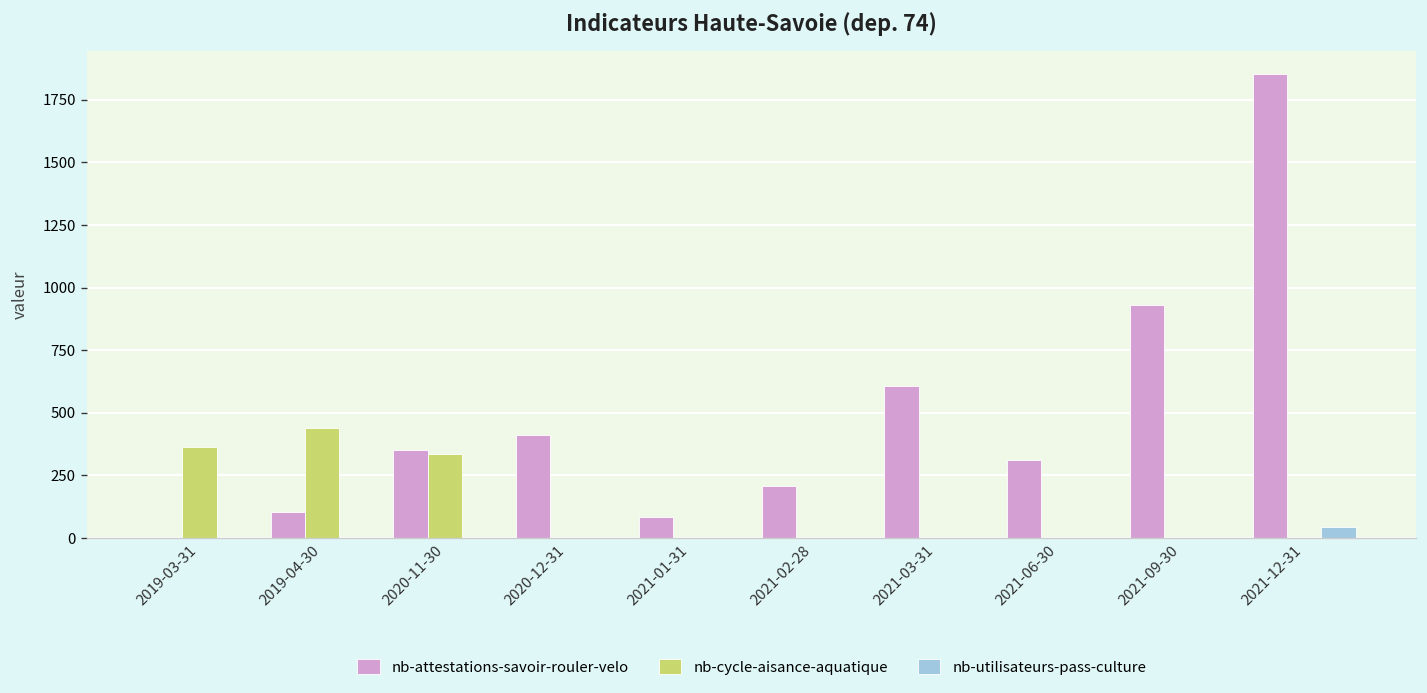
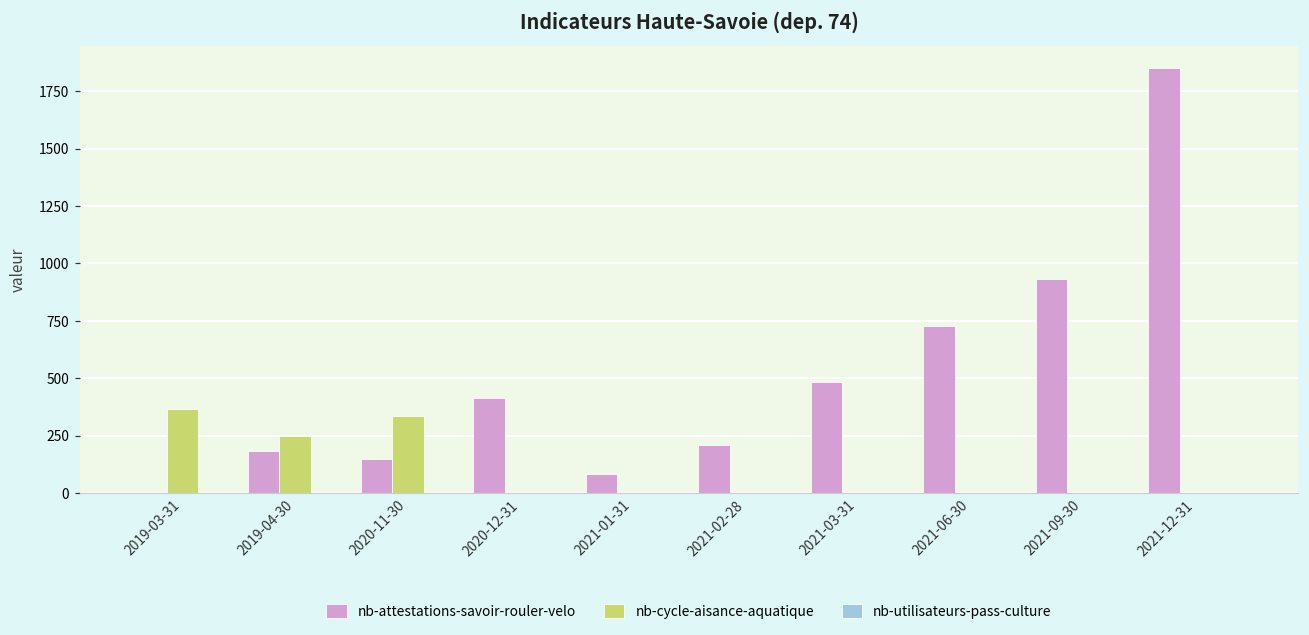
  {
    "nb-attestations-savoir-rouler-velo": {
      "2019-03-31": 0,
-     "2019-04-30": 100,
-     "2020-11-30": 350,
+     "2019-04-30": 180,
+     "2020-11-30": 150,
      "2020-12-31": 410,
      "2021-01-31": 80,
      "2021-02-28": 210,
-     "2021-03-31": 610,
-     "2021-06-30": 310,
+     "2021-03-31": 480,
+     "2021-06-30": 730,
      "2021-09-30": 930,
      "2021-12-31": 1850
    },
    "nb-cycle-aisance-aquatique": {
      "2019-03-31": 370,
-     "2019-04-30": 440,
+     "2019-04-30": 250,
      "2020-11-30": 340,
      "2020-12-31": 0,
      "2021-01-31": 0,
      "2021-02-28": 0,
      "2021-03-31": 0,
      "2021-06-30": 0,
      "2021-09-30": 0,
      "2021-12-31": 0
    },
    "nb-utilisateurs-pass-culture": {
      "2019-03-31": 0,
      "2019-04-30": 0,
      "2020-11-30": 0,
      "2020-12-31": 0,
      "2021-01-31": 0,
      "2021-02-28": 0,
      "2021-03-31": 0,
      "2021-06-30": 0,
      "2021-09-30": 0,
-     "2021-12-31": 40
+     "2021-12-31": 0
    }
  }
